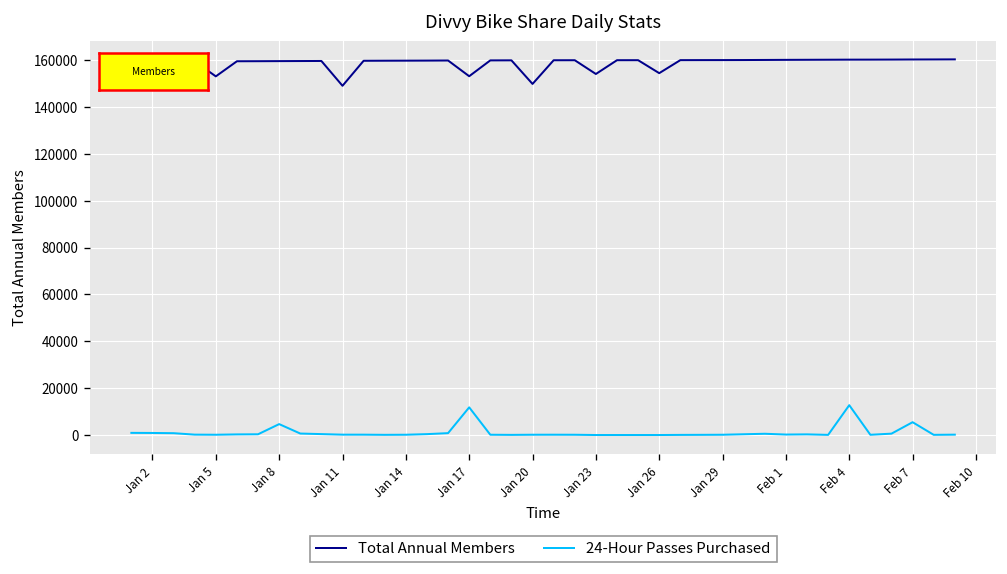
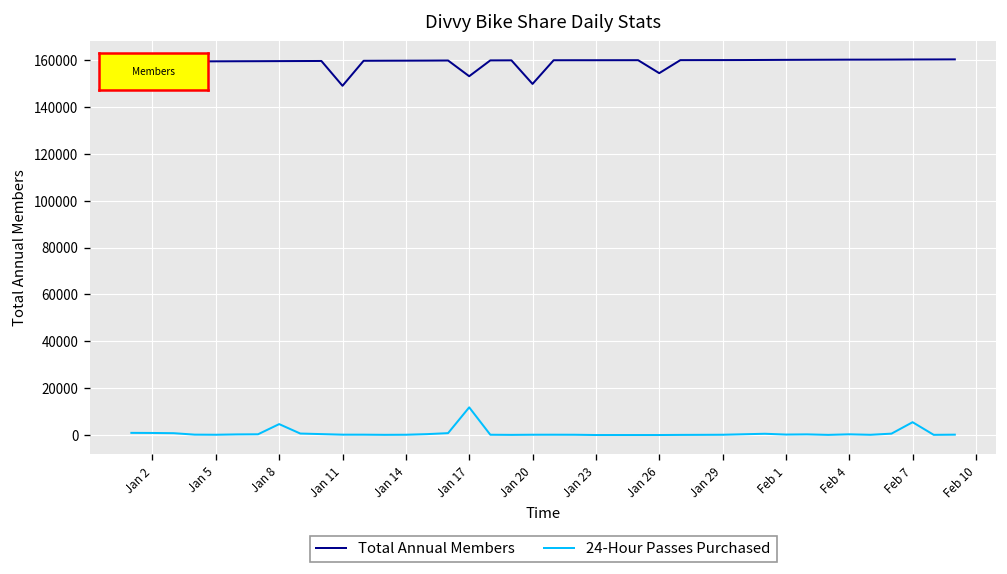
  {
    "Total Annual Members": {
      "Jan 2": 150000,
-     "Jan 5": 153000,
+     "Jan 5": 160000,
      "Jan 8": 160000,
      "Jan 11": 149000,
      "Jan 14": 160000,
      "Jan 17": 153000,
      "Jan 20": 150000,
-     "Jan 23": 154000,
+     "Jan 23": 160000,
      "Jan 26": 154000,
      "Jan 29": 160000,
      "Feb 1": 160000,
      "Feb 4": 160000,
      "Feb 7": 160000
    },
    "24-Hour Passes Purchased": {
      "Jan 2": 1000,
      "Jan 5": 0,
      "Jan 8": 5000,
      "Jan 11": 0,
      "Jan 14": 0,
      "Jan 17": 12000,
      "Jan 20": 0,
      "Jan 23": 0,
      "Jan 26": 0,
      "Jan 29": 0,
      "Feb 1": 0,
-     "Feb 4": 13000,
+     "Feb 4": 0,
      "Feb 7": 5000
    }
  }
